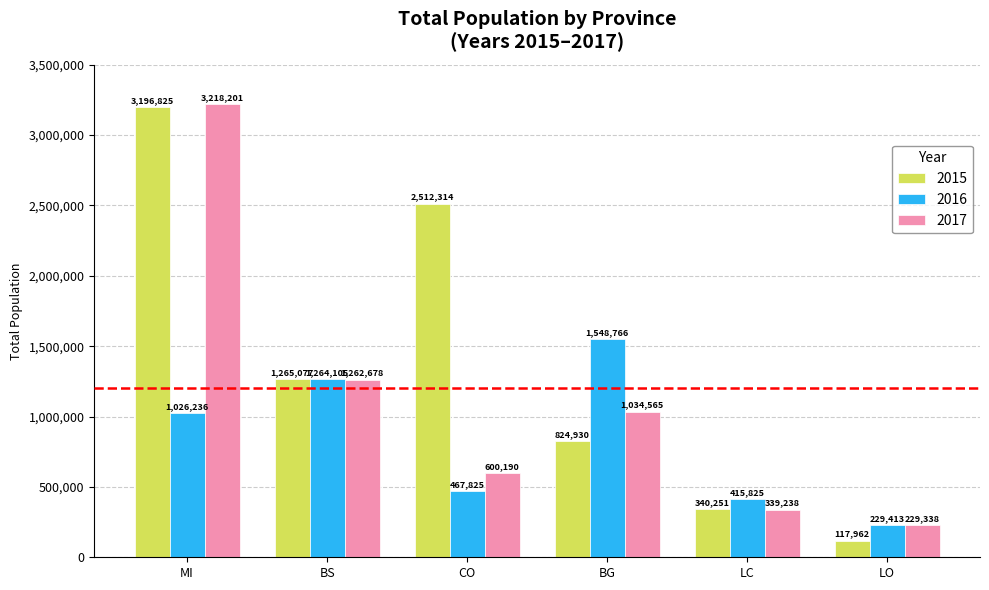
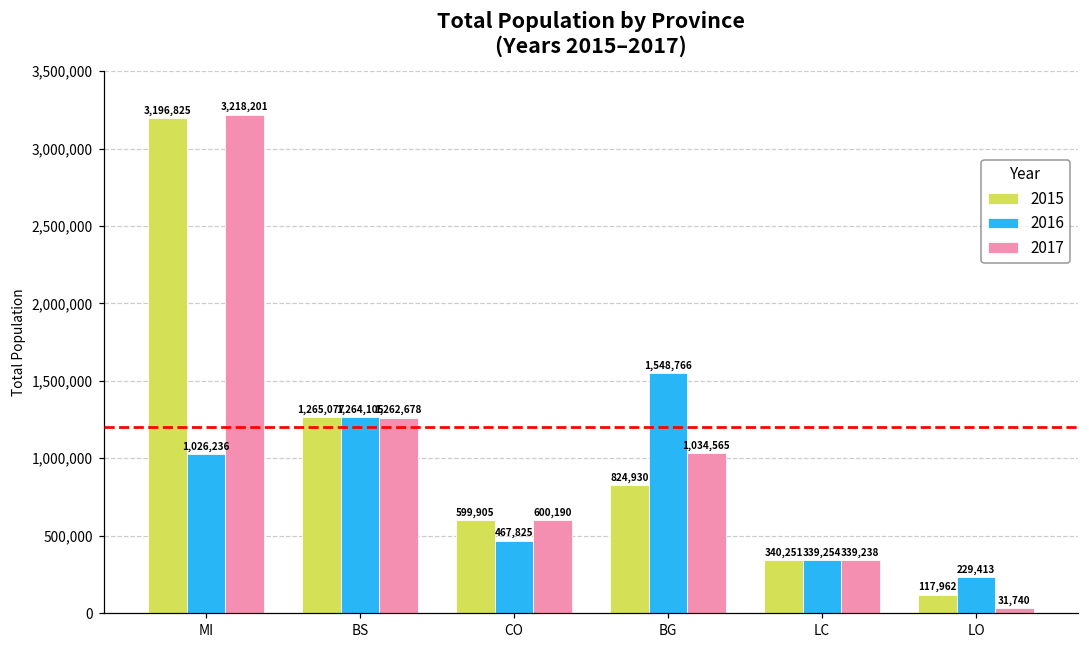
  {
    "2015": {
      "MI": "3,196,825",
-     "CO": "2,512,314",
+     "CO": "599,905",
      "BG": "824,930",
      "LC": "340,251",
      "LO": "117,962"
    },
    "2016": {
      "MI": "1,026,236",
      "CO": "467,825",
      "BG": "1,548,766",
-     "LC": "415,825",
+     "LC": "339,254",
      "LO": "229,413"
    },
    "2017": {
      "MI": "3,218,201",
      "CO": "600,190",
      "BG": "1,034,565",
      "LC": "339,238",
-     "LO": "229,338"
+     "LO": "31,740"
    }
  }
